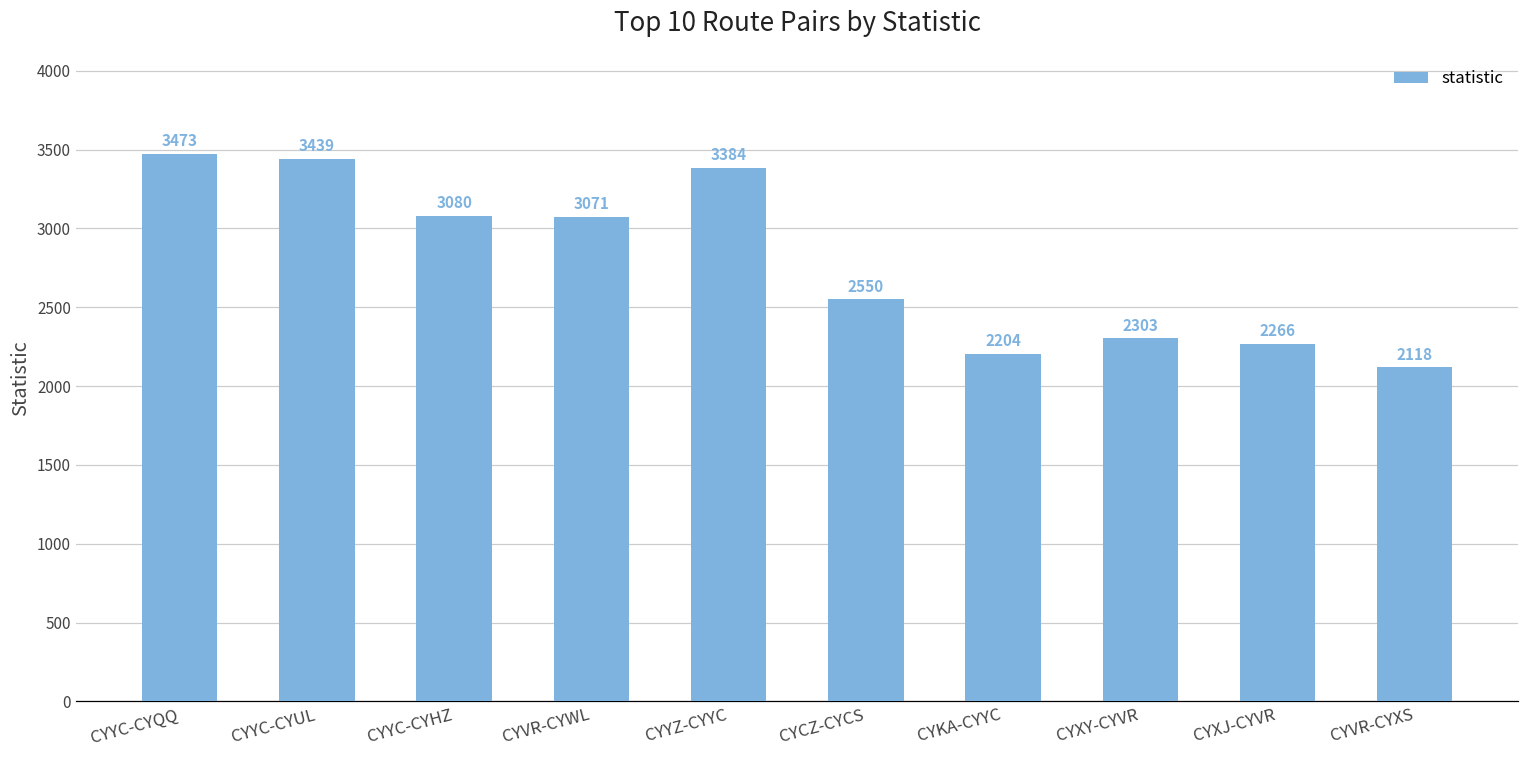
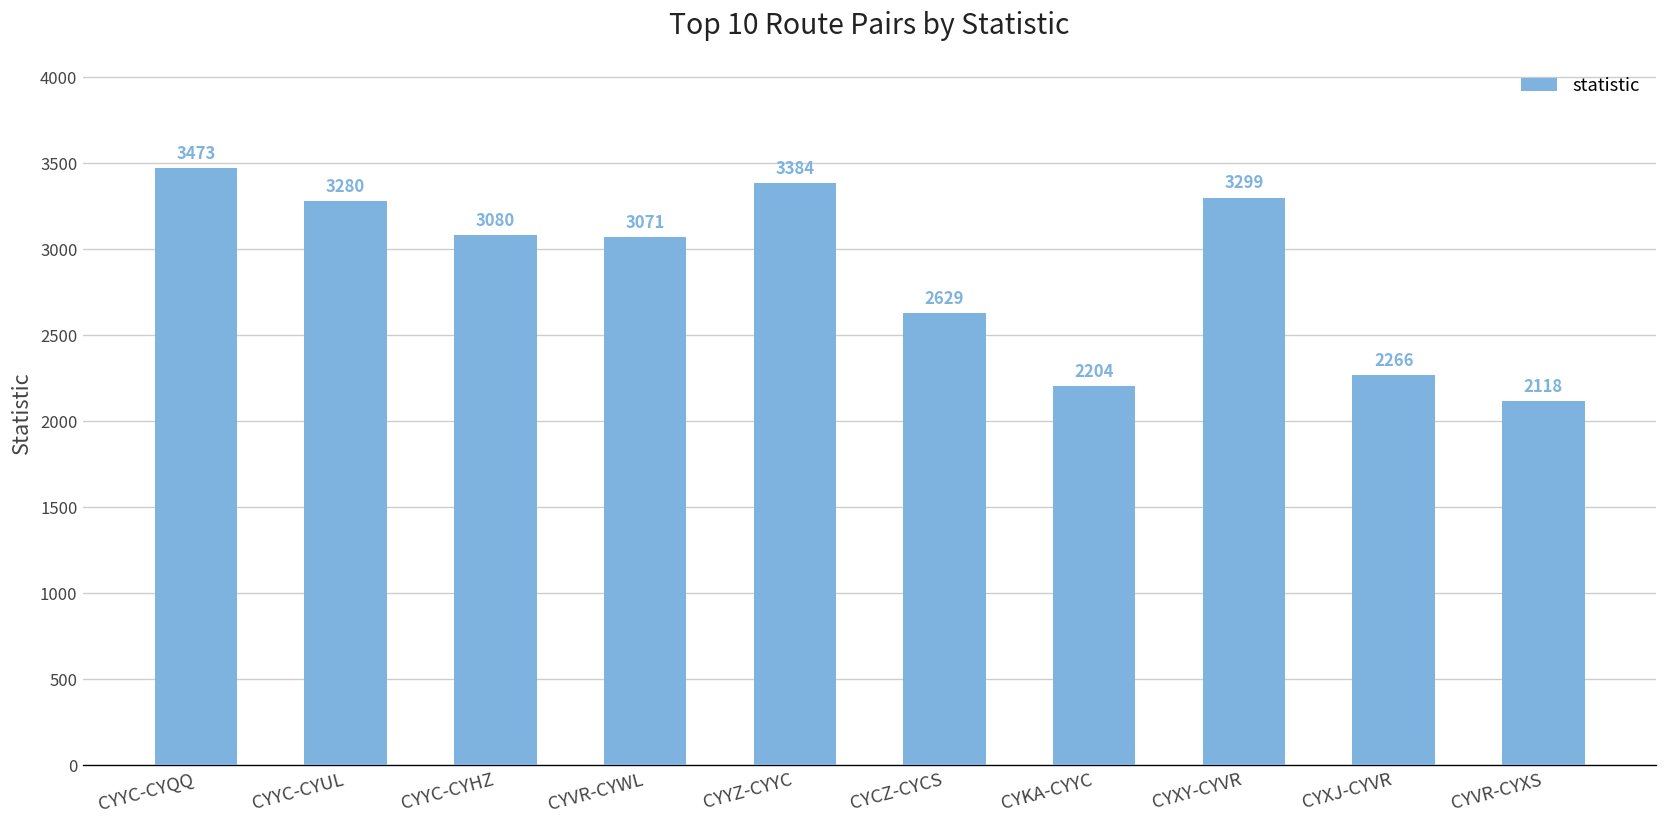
  {
    "CYYC-CYQQ": 3473,
-   "CYYC-CYUL": 3439,
+   "CYYC-CYUL": 3280,
    "CYYC-CYHZ": 3080,
    "CYVR-CYWL": 3071,
    "CYYZ-CYYC": 3384,
-   "CYCZ-CYCS": 2550,
-   "CYXY-CYVR": 2303,
+   "CYCZ-CYCS": 2629,
+   "CYXY-CYVR": 3299,
    "CYXJ-CYVR": 2266,
    "CYVR-CYXS": 2118
  }
